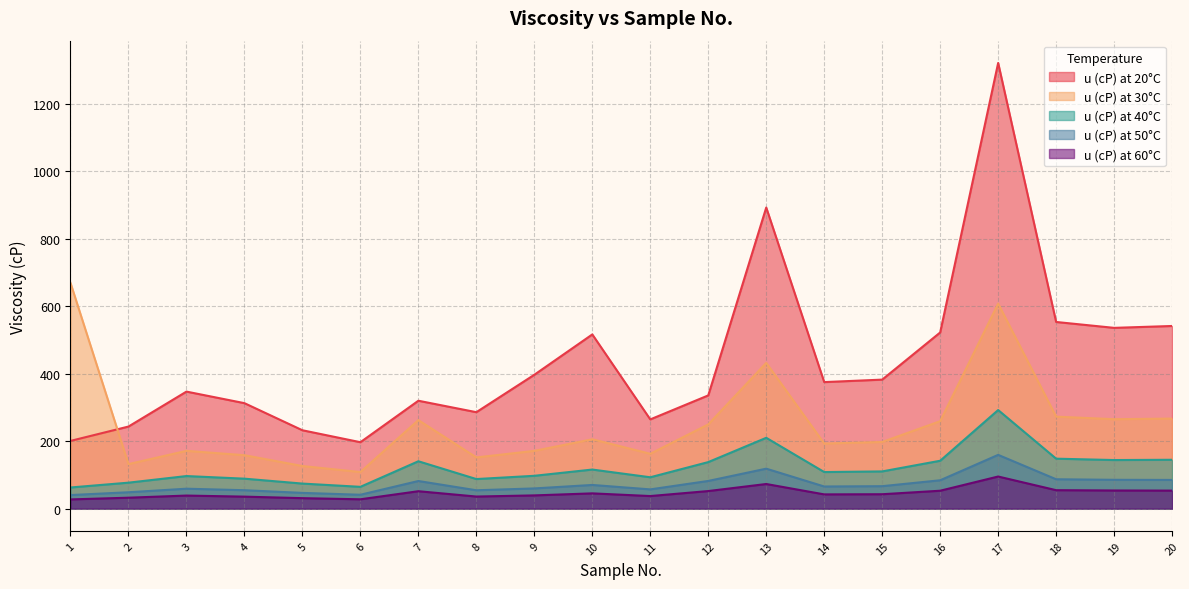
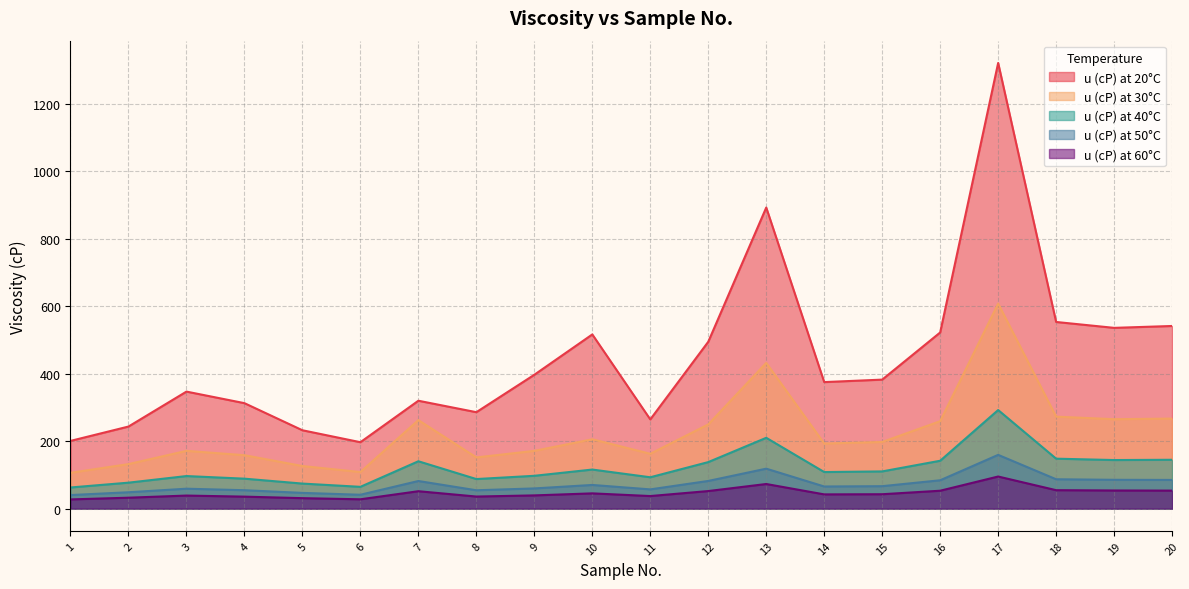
  {
    "u (cP) at 20°C": {
      "1": 200,
      "2": 240,
      "3": 350,
      "4": 310,
      "5": 230,
      "6": 200,
      "7": 320,
      "8": 290,
      "9": 400,
      "10": 520,
      "11": 260,
-     "12": 340,
+     "12": 490,
      "13": 890,
      "14": 370,
      "15": 380,
      "16": 520,
      "17": 1320,
      "18": 550,
      "19": 540,
      "20": 540
    },
    "u (cP) at 30°C": {
-     "1": 670,
+     "1": 110,
      "2": 130,
      "3": 170,
      "4": 160,
      "5": 130,
      "6": 110,
      "7": 260,
      "8": 150,
      "9": 170,
      "10": 210,
      "11": 160,
      "12": 250,
      "13": 430,
      "14": 190,
      "15": 200,
      "16": 260,
      "17": 610,
      "18": 270,
      "19": 260,
      "20": 270
    },
    "u (cP) at 60°C": {
      "1": 30,
      "2": 30,
      "3": 40,
      "4": 40,
      "5": 30,
      "6": 30,
      "7": 50,
      "8": 40,
      "9": 40,
      "10": 50,
      "11": 40,
      "12": 50,
      "13": 70,
      "14": 40,
      "15": 40,
      "16": 50,
      "17": 100,
      "18": 50,
      "19": 50,
      "20": 50
    }
  }
